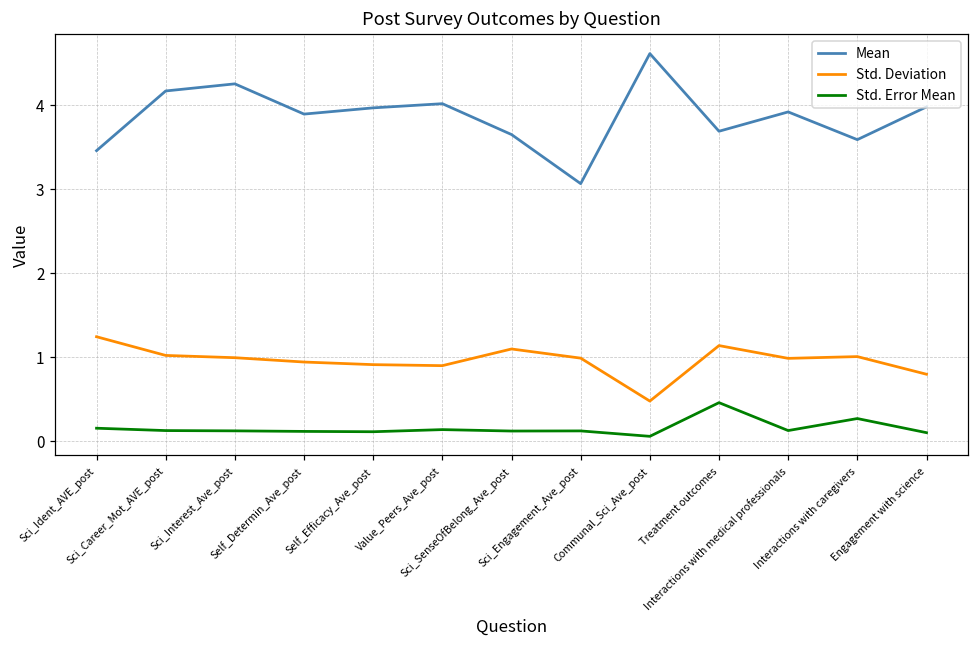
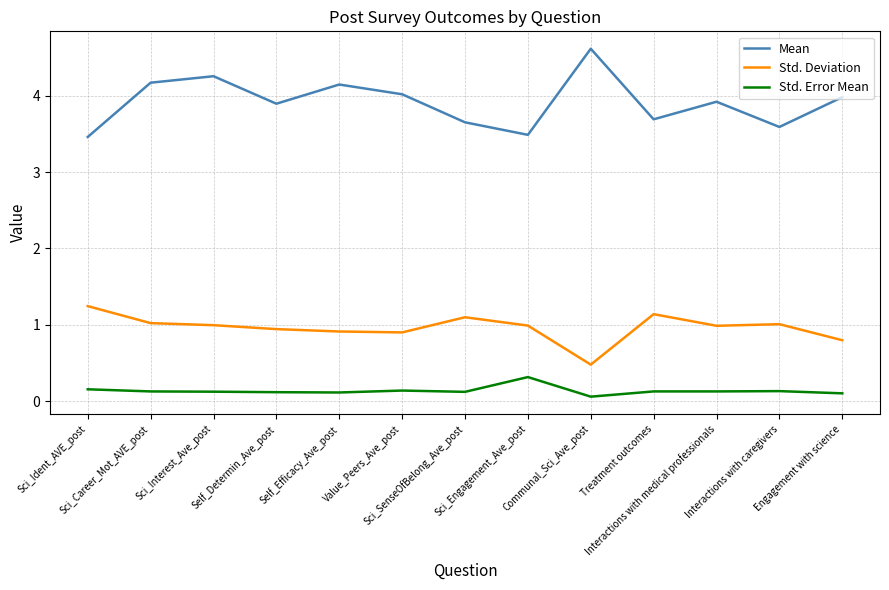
  {
    "Mean": {
      "Sci_Ident_AVE_post": 3.5,
      "Sci_Career_Mot_AVE_post": 4.2,
      "Sci_Interest_Ave_post": 4.3,
      "Self_Determin_Ave_post": 3.9,
-     "Self_Efficacy_Ave_post": 4.0,
+     "Self_Efficacy_Ave_post": 4.1,
      "Value_Peers_Ave_post": 4.0,
      "Sci_SenseOfBelong_Ave_post": 3.7,
-     "Sci_Engagement_Ave_post": 3.1,
+     "Sci_Engagement_Ave_post": 3.5,
      "Communal_Sci_Ave_post": 4.6,
      "Treatment outcomes": 3.7,
      "Interactions with medical professionals": 3.9,
      "Interactions with caregivers": 3.6
    },
    "Std. Deviation": {
      "Sci_Ident_AVE_post": 1.2,
      "Sci_Career_Mot_AVE_post": 1.0,
      "Sci_Interest_Ave_post": 1.0,
      "Self_Determin_Ave_post": 0.9,
      "Self_Efficacy_Ave_post": 0.9,
      "Value_Peers_Ave_post": 0.9,
      "Sci_SenseOfBelong_Ave_post": 1.1,
      "Sci_Engagement_Ave_post": 1.0,
      "Communal_Sci_Ave_post": 0.5,
      "Treatment outcomes": 1.1,
      "Interactions with medical professionals": 1.0,
      "Interactions with caregivers": 1.0,
      "Engagement with science": 0.8
    },
    "Std. Error Mean": {
      "Sci_Ident_AVE_post": 0.2,
      "Sci_Career_Mot_AVE_post": 0.1,
      "Sci_Interest_Ave_post": 0.1,
      "Self_Determin_Ave_post": 0.1,
      "Self_Efficacy_Ave_post": 0.1,
      "Value_Peers_Ave_post": 0.1,
      "Sci_SenseOfBelong_Ave_post": 0.1,
-     "Sci_Engagement_Ave_post": 0.1,
+     "Sci_Engagement_Ave_post": 0.3,
      "Communal_Sci_Ave_post": 0.1,
-     "Treatment outcomes": 0.5,
+     "Treatment outcomes": 0.1,
      "Interactions with medical professionals": 0.1,
-     "Interactions with caregivers": 0.3,
+     "Interactions with caregivers": 0.1,
      "Engagement with science": 0.1
    }
  }
